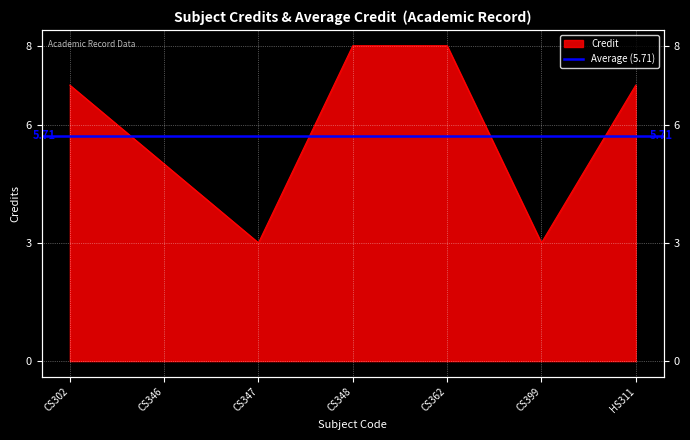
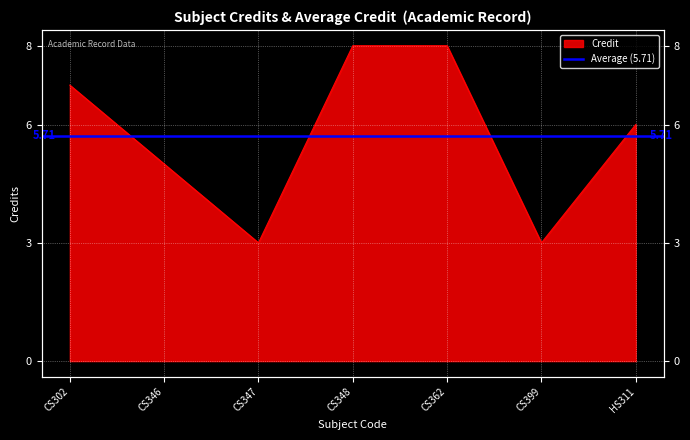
  {
    "CS302": 7,
    "CS346": 5,
    "CS347": 3,
    "CS348": 8,
    "CS362": 8,
    "CS399": 3,
-   "HS311": 7
+   "HS311": 6
  }
